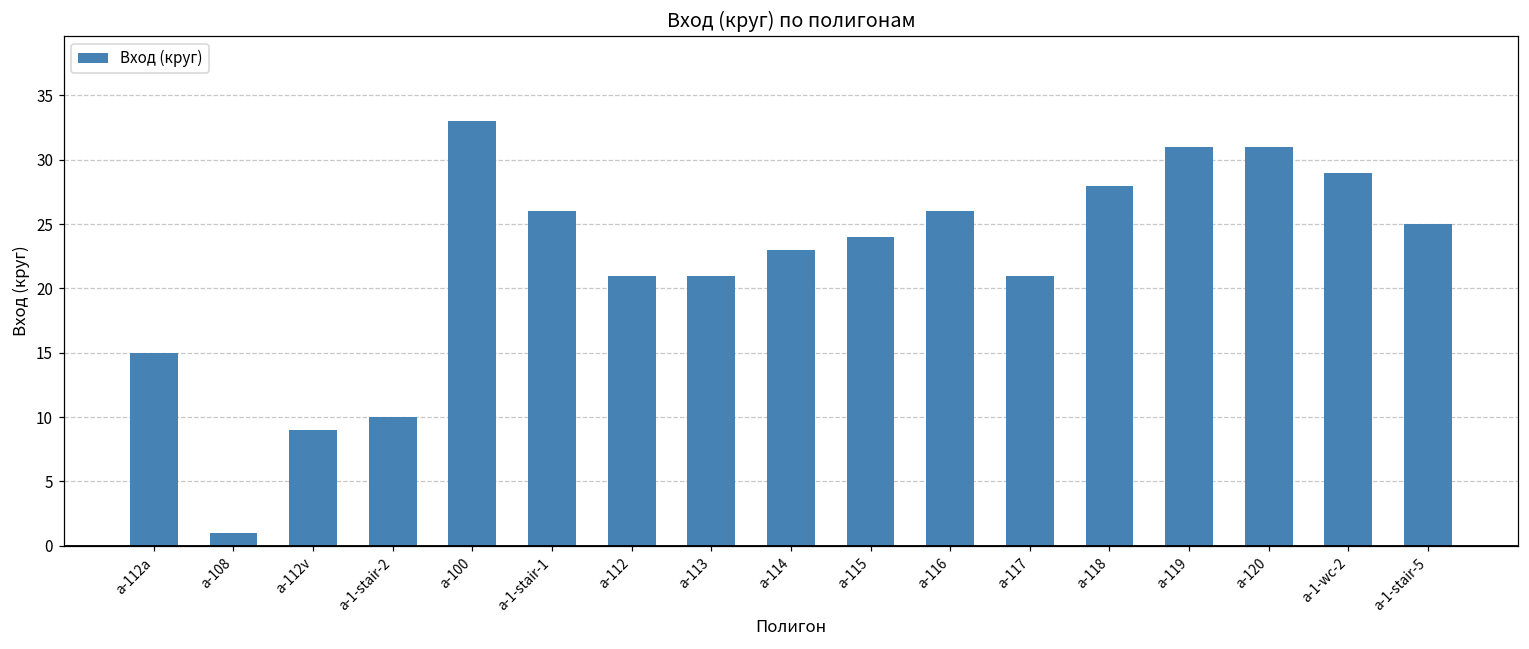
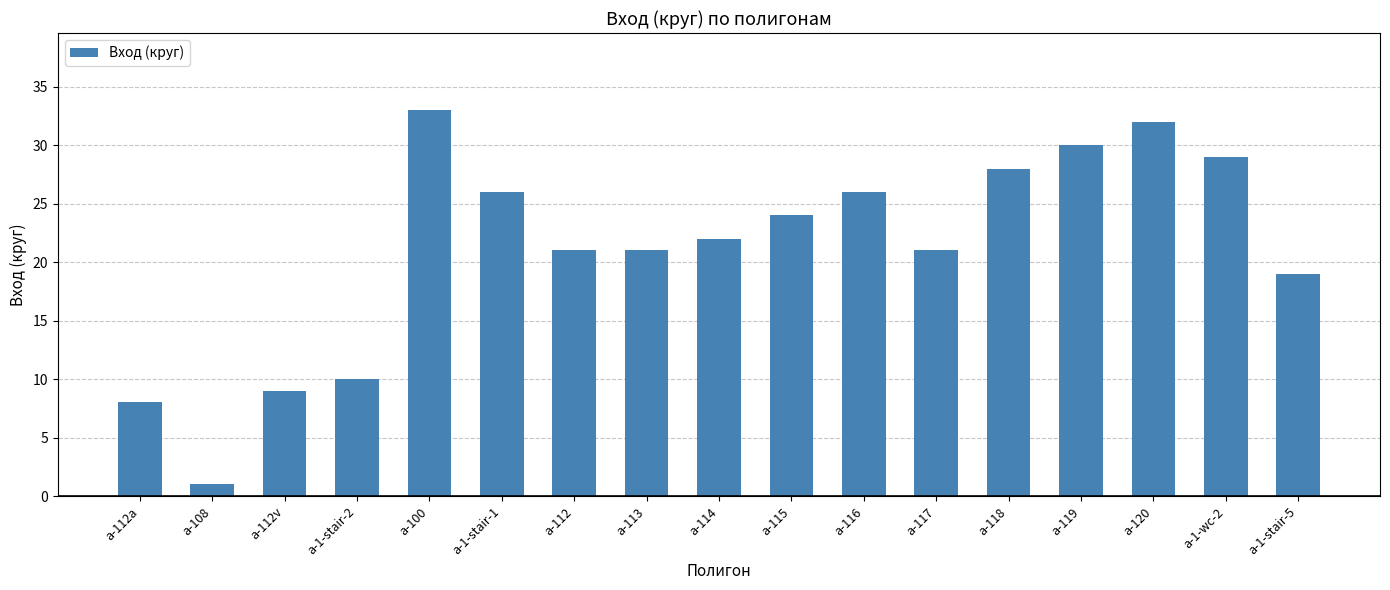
  {
-   "a-112a": 15,
+   "a-112a": 8,
    "a-108": 1,
    "a-112v": 9,
    "a-1-stair-2": 10,
    "a-100": 33,
    "a-1-stair-1": 26,
    "a-112": 21,
    "a-113": 21,
-   "a-114": 23,
+   "a-114": 22,
    "a-115": 24,
    "a-116": 26,
    "a-117": 21,
    "a-118": 28,
-   "a-119": 31,
-   "a-120": 31,
+   "a-119": 30,
+   "a-120": 32,
    "a-1-wc-2": 29,
-   "a-1-stair-5": 25
+   "a-1-stair-5": 19
  }
